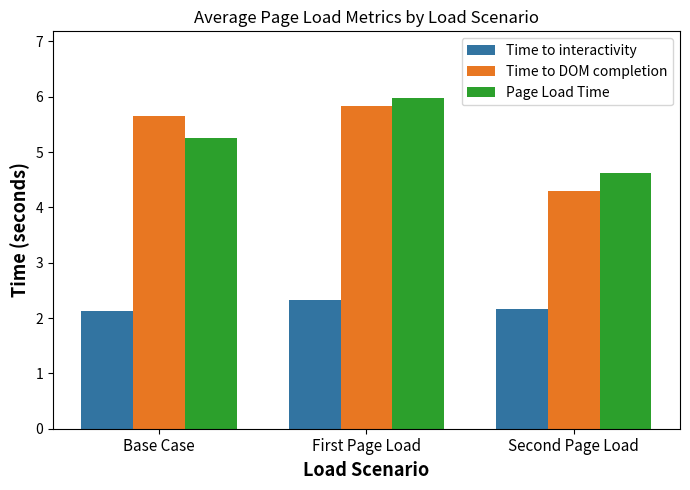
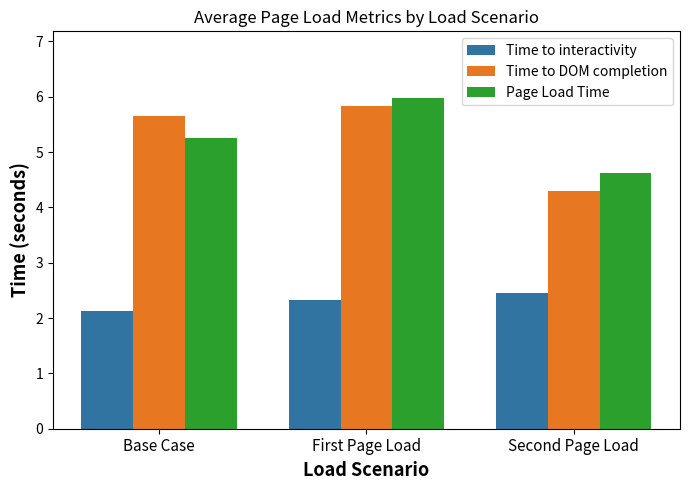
  {
    "Time to interactivity": {
      "Base Case": 2.1,
      "First Page Load": 2.3,
-     "Second Page Load": 2.2
+     "Second Page Load": 2.4
    },
    "Time to DOM completion": {
      "Base Case": 5.7,
      "First Page Load": 5.8,
      "Second Page Load": 4.3
    },
    "Page Load Time": {
      "Base Case": 5.3,
      "First Page Load": 6.0,
      "Second Page Load": 4.6
    }
  }
